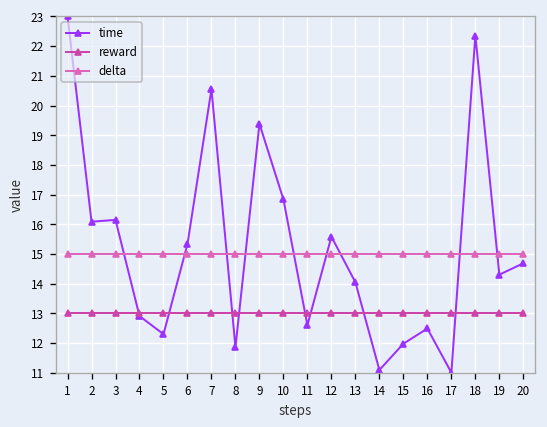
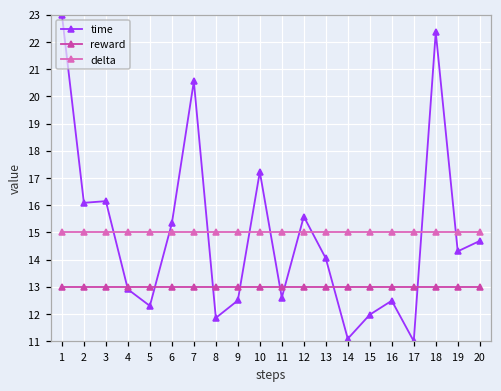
  {
    "time": {
      "1": 23.0,
      "2": 16.1,
      "3": 16.1,
      "5": 12.3,
      "6": 15.3,
      "7": 20.6,
      "8": 11.9,
-     "9": 19.4,
-     "10": 16.8,
+     "9": 12.5,
+     "10": 17.2,
      "11": 12.6,
      "12": 15.6,
      "13": 14.0,
      "14": 11.1,
      "15": 12.0,
      "16": 12.5,
      "17": 11.0,
      "18": 22.4,
      "19": 14.3,
      "20": 14.7
    }
  }
